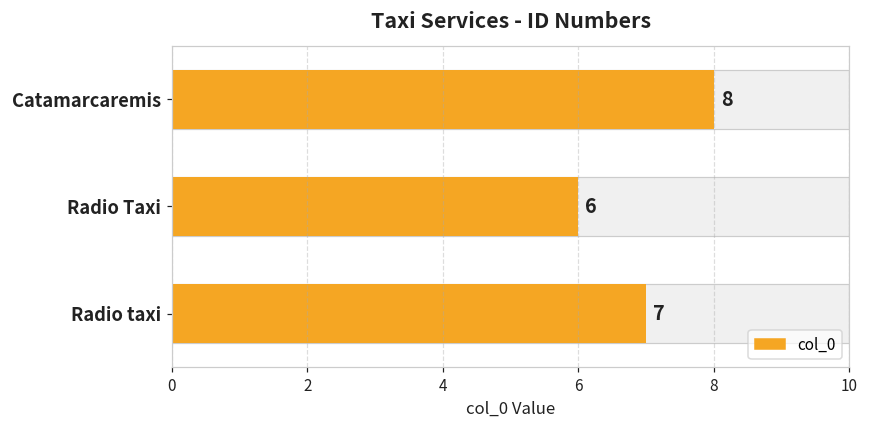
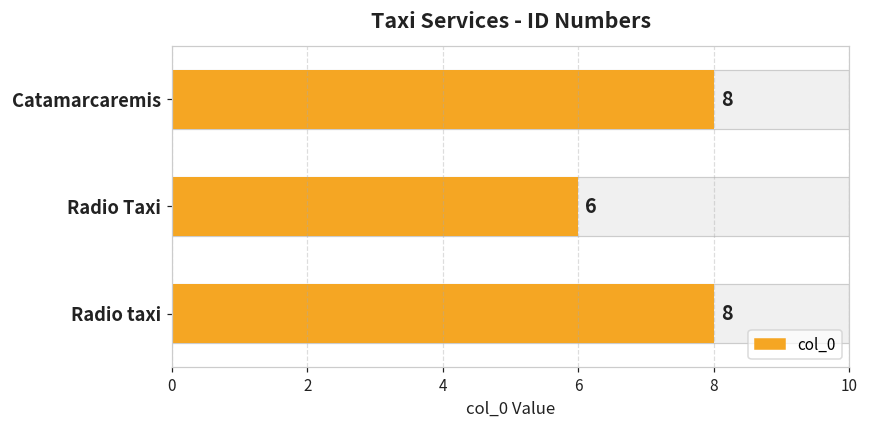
  {
    "col_0": {
-     "Radio taxi": 7
+     "Radio taxi": 8
    }
  }
